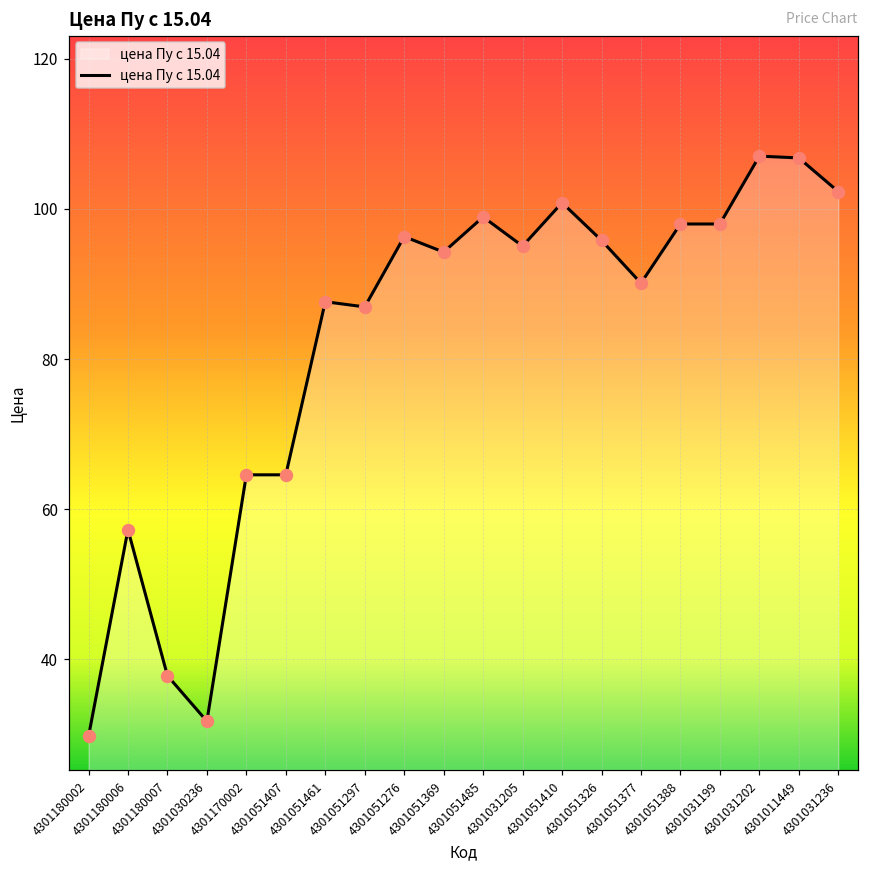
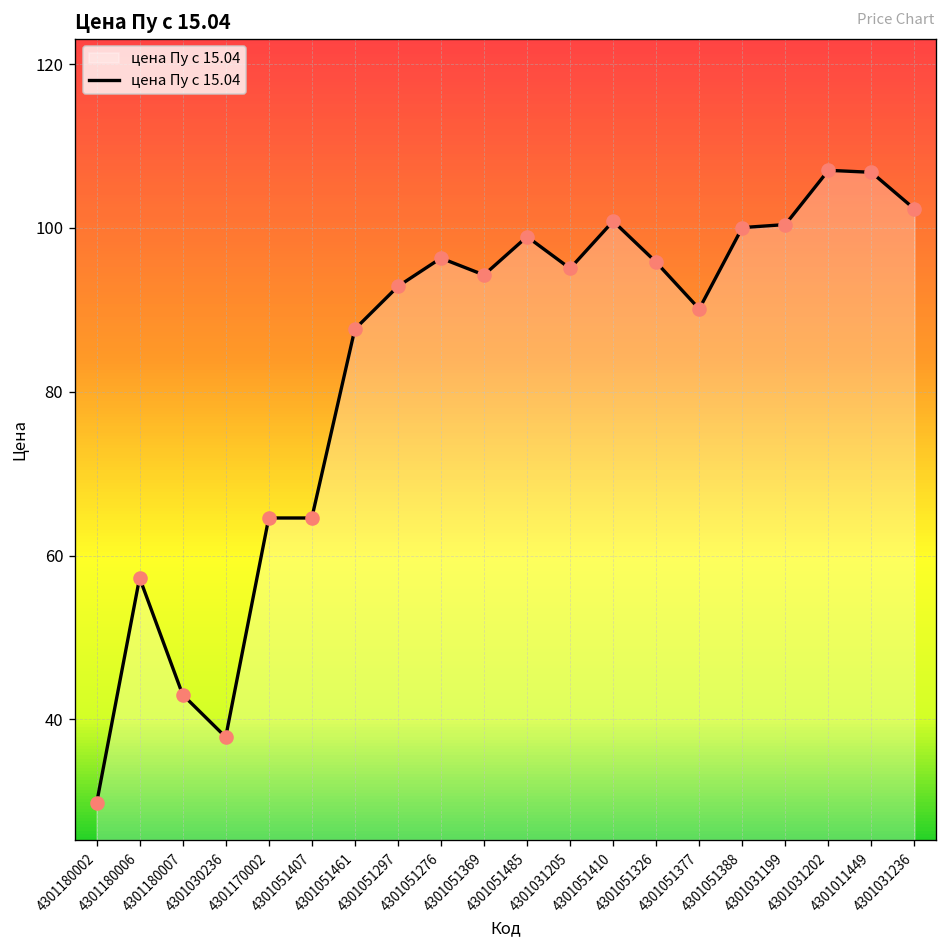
  {
    "4301180002": 30,
    "4301180006": 57,
-   "4301180007": 38,
-   "4301030236": 32,
+   "4301180007": 43,
+   "4301030236": 38,
    "4301170002": 65,
    "4301051407": 65,
    "4301051461": 88,
-   "4301051297": 87,
+   "4301051297": 93,
    "4301051276": 96,
    "4301051369": 94,
    "4301051485": 99,
    "4301031205": 95,
    "4301051410": 101,
    "4301051326": 96,
    "4301051377": 90,
-   "4301051388": 98,
-   "4301031199": 98,
+   "4301051388": 100,
+   "4301031199": 100,
    "4301031202": 107,
    "4301011449": 107,
    "4301031236": 102
  }
